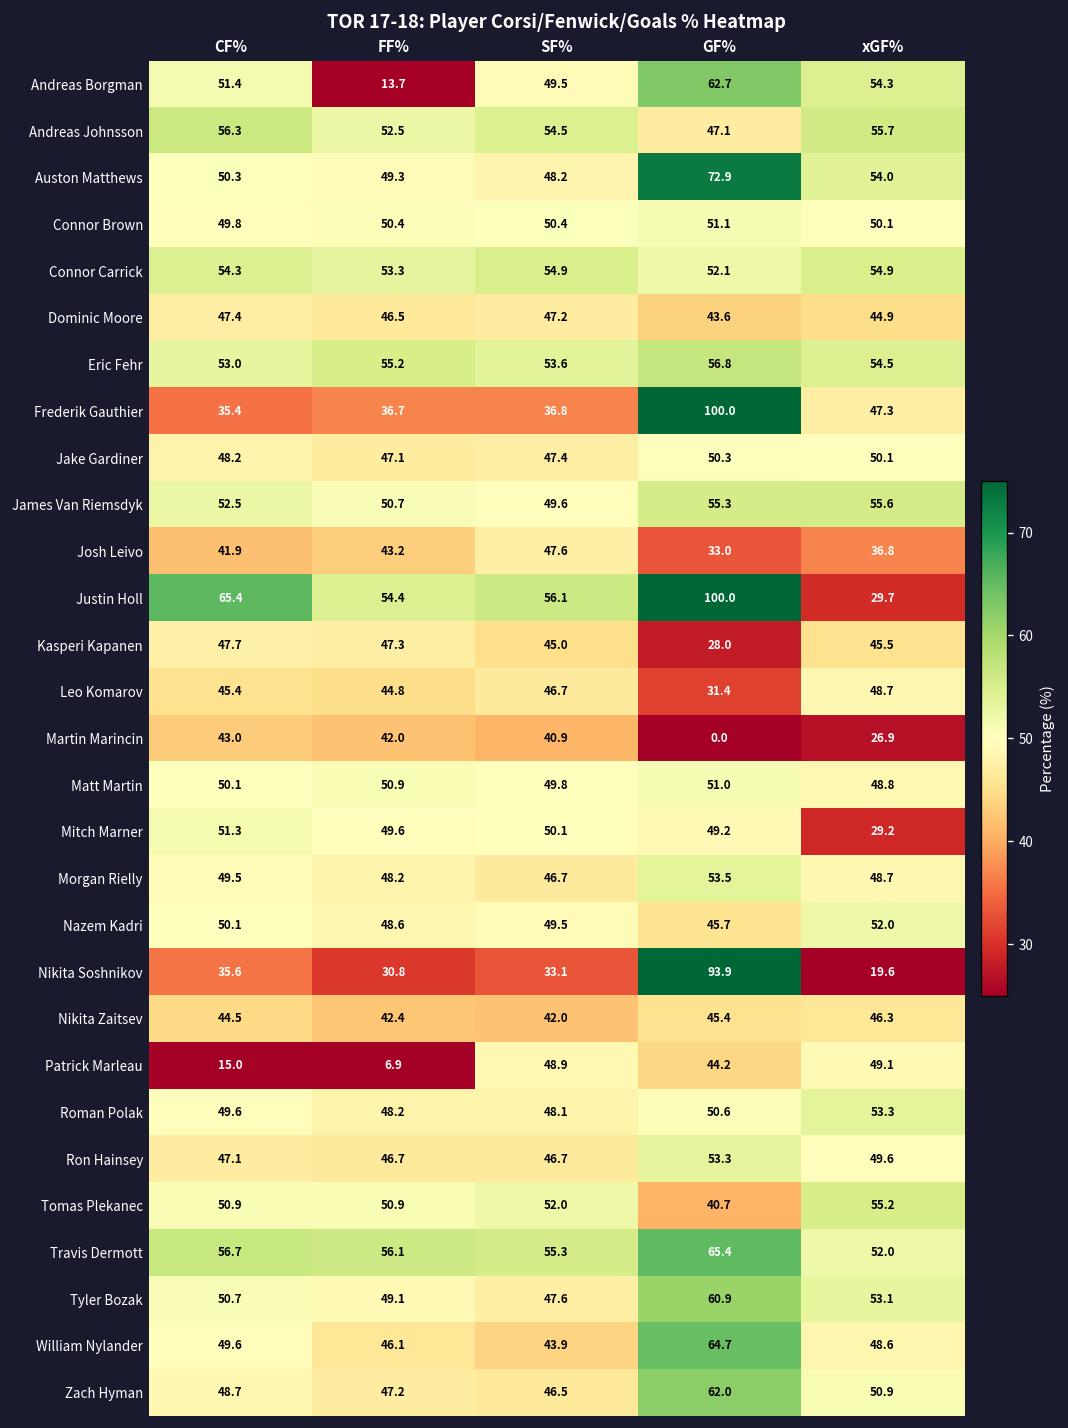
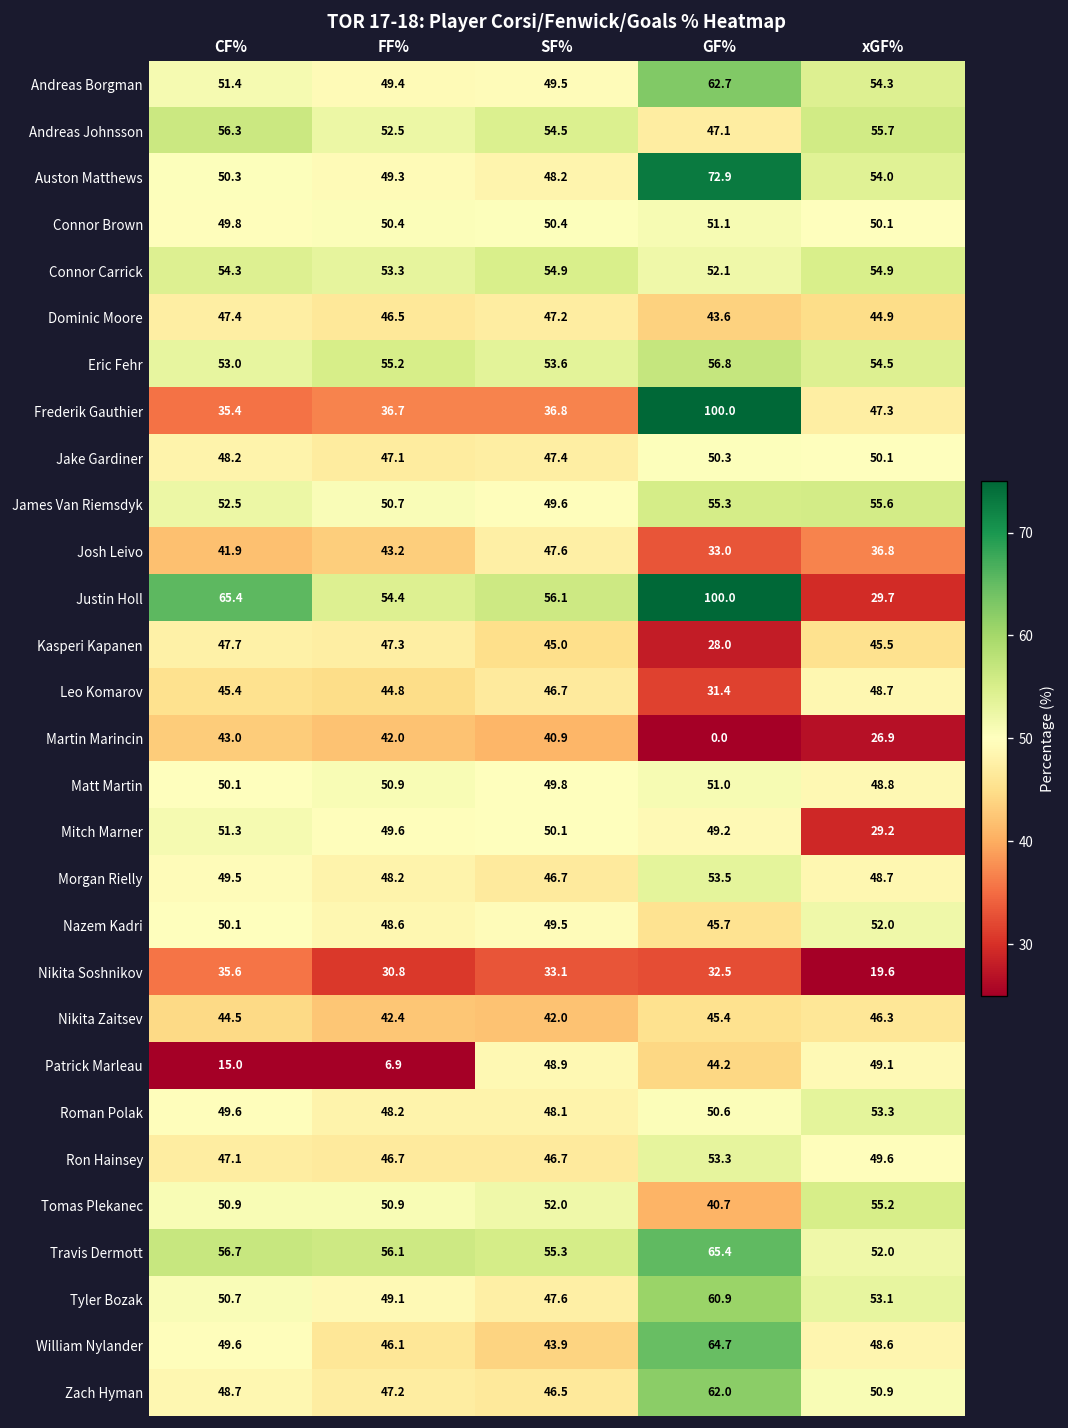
  {
    "Andreas Borgman": {
      "CF%": 51.4,
-     "FF%": 13.7,
+     "FF%": 49.4,
      "SF%": 49.5,
      "GF%": 62.7,
      "xGF%": 54.3
    },
    "Andreas Johnsson": {
      "CF%": 56.3,
      "FF%": 52.5,
      "SF%": 54.5,
      "GF%": 47.1,
      "xGF%": 55.7
    },
    "Auston Matthews": {
      "CF%": 50.3,
      "FF%": 49.3,
      "SF%": 48.2,
      "GF%": 72.9,
      "xGF%": 54.0
    },
    "Connor Brown": {
      "CF%": 49.8,
      "FF%": 50.4,
      "SF%": 50.4,
      "GF%": 51.1,
      "xGF%": 50.1
    },
    "Connor Carrick": {
      "CF%": 54.3,
      "FF%": 53.3,
      "SF%": 54.9,
      "GF%": 52.1,
      "xGF%": 54.9
    },
    "Dominic Moore": {
      "CF%": 47.4,
      "FF%": 46.5,
      "SF%": 47.2,
      "GF%": 43.6,
      "xGF%": 44.9
    },
    "Eric Fehr": {
      "CF%": 53.0,
      "FF%": 55.2,
      "SF%": 53.6,
      "GF%": 56.8,
      "xGF%": 54.5
    },
    "Frederik Gauthier": {
      "CF%": 35.4,
      "FF%": 36.7,
      "SF%": 36.8,
      "GF%": 100.0,
      "xGF%": 47.3
    },
    "Jake Gardiner": {
      "CF%": 48.2,
      "FF%": 47.1,
      "SF%": 47.4,
      "GF%": 50.3,
      "xGF%": 50.1
    },
    "James Van Riemsdyk": {
      "CF%": 52.5,
      "FF%": 50.7,
      "SF%": 49.6,
      "GF%": 55.3,
      "xGF%": 55.6
    },
    "Josh Leivo": {
      "CF%": 41.9,
      "FF%": 43.2,
      "SF%": 47.6,
      "GF%": 33.0,
      "xGF%": 36.8
    },
    "Justin Holl": {
      "CF%": 65.4,
      "FF%": 54.4,
      "SF%": 56.1,
      "GF%": 100.0,
      "xGF%": 29.7
    },
    "Kasperi Kapanen": {
      "CF%": 47.7,
      "FF%": 47.3,
      "SF%": 45.0,
      "GF%": 28.0,
      "xGF%": 45.5
    },
    "Leo Komarov": {
      "CF%": 45.4,
      "FF%": 44.8,
      "SF%": 46.7,
      "GF%": 31.4,
      "xGF%": 48.7
    },
    "Martin Marincin": {
      "CF%": 43.0,
      "FF%": 42.0,
      "SF%": 40.9,
      "GF%": 0.0,
      "xGF%": 26.9
    },
    "Matt Martin": {
      "CF%": 50.1,
      "FF%": 50.9,
      "SF%": 49.8,
      "GF%": 51.0,
      "xGF%": 48.8
    },
    "Mitch Marner": {
      "CF%": 51.3,
      "FF%": 49.6,
      "SF%": 50.1,
      "GF%": 49.2,
      "xGF%": 29.2
    },
    "Morgan Rielly": {
      "CF%": 49.5,
      "FF%": 48.2,
      "SF%": 46.7,
      "GF%": 53.5,
      "xGF%": 48.7
    },
    "Nazem Kadri": {
      "CF%": 50.1,
      "FF%": 48.6,
      "SF%": 49.5,
      "GF%": 45.7,
      "xGF%": 52.0
    },
    "Nikita Soshnikov": {
      "CF%": 35.6,
      "FF%": 30.8,
      "SF%": 33.1,
-     "GF%": 93.9,
+     "GF%": 32.5,
      "xGF%": 19.6
    },
    "Nikita Zaitsev": {
      "CF%": 44.5,
      "FF%": 42.4,
      "SF%": 42.0,
      "GF%": 45.4,
      "xGF%": 46.3
    },
    "Patrick Marleau": {
      "CF%": 15.0,
      "FF%": 6.9,
      "SF%": 48.9,
      "GF%": 44.2,
      "xGF%": 49.1
    },
    "Roman Polak": {
      "CF%": 49.6,
      "FF%": 48.2,
      "SF%": 48.1,
      "GF%": 50.6,
      "xGF%": 53.3
    },
    "Ron Hainsey": {
      "CF%": 47.1,
      "FF%": 46.7,
      "SF%": 46.7,
      "GF%": 53.3,
      "xGF%": 49.6
    },
    "Tomas Plekanec": {
      "CF%": 50.9,
      "FF%": 50.9,
      "SF%": 52.0,
      "GF%": 40.7,
      "xGF%": 55.2
    },
    "Travis Dermott": {
      "CF%": 56.7,
      "FF%": 56.1,
      "SF%": 55.3,
      "GF%": 65.4,
      "xGF%": 52.0
    },
    "Tyler Bozak": {
      "CF%": 50.7,
      "FF%": 49.1,
      "SF%": 47.6,
      "GF%": 60.9,
      "xGF%": 53.1
    },
    "William Nylander": {
      "CF%": 49.6,
      "FF%": 46.1,
      "SF%": 43.9,
      "GF%": 64.7,
      "xGF%": 48.6
    },
    "Zach Hyman": {
      "CF%": 48.7,
      "FF%": 47.2,
      "SF%": 46.5,
      "GF%": 62.0,
      "xGF%": 50.9
    }
  }
